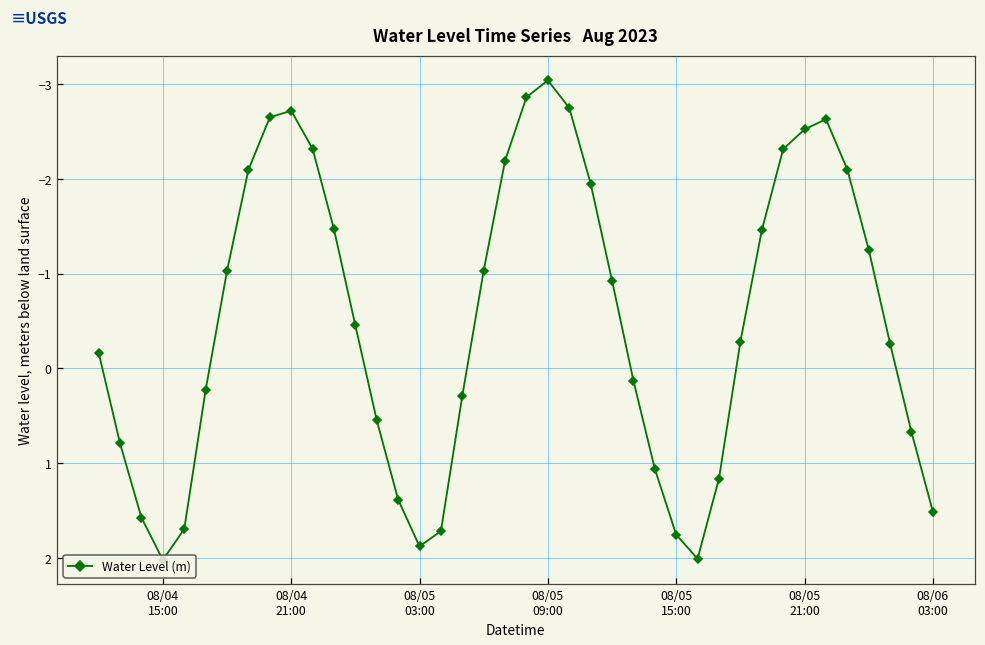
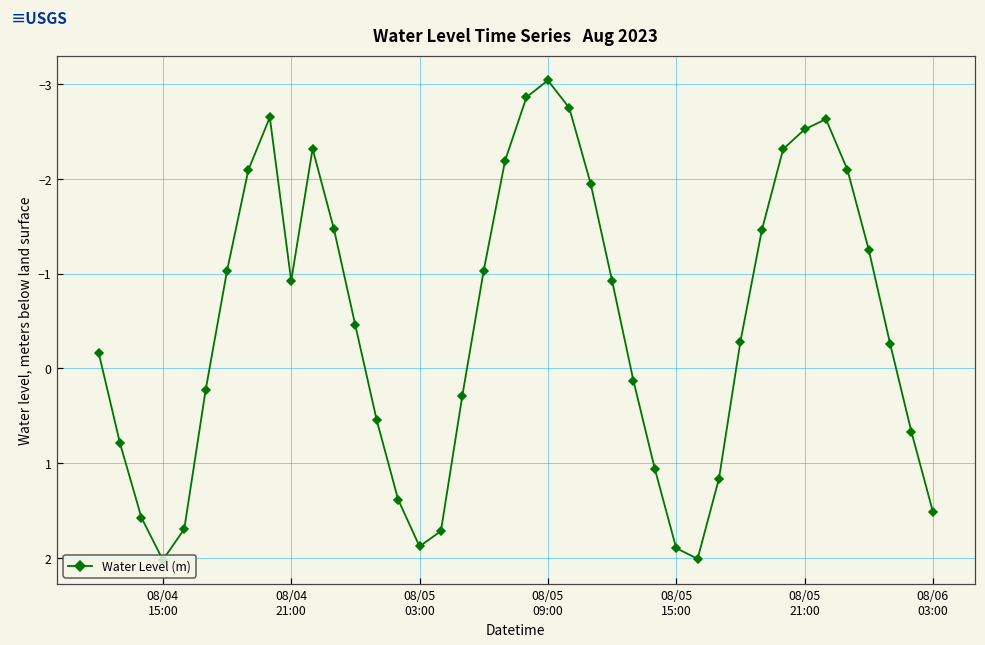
  {
-   "08/04 21:00": -2.7,
+   "08/04 21:00": -0.9,
    "08/05 03:00": 1.9,
    "08/05 09:00": -3.0,
-   "08/05 15:00": 1.8,
+   "08/05 15:00": 1.9,
    "08/05 21:00": -2.5,
    "08/06 03:00": 1.5
  }
